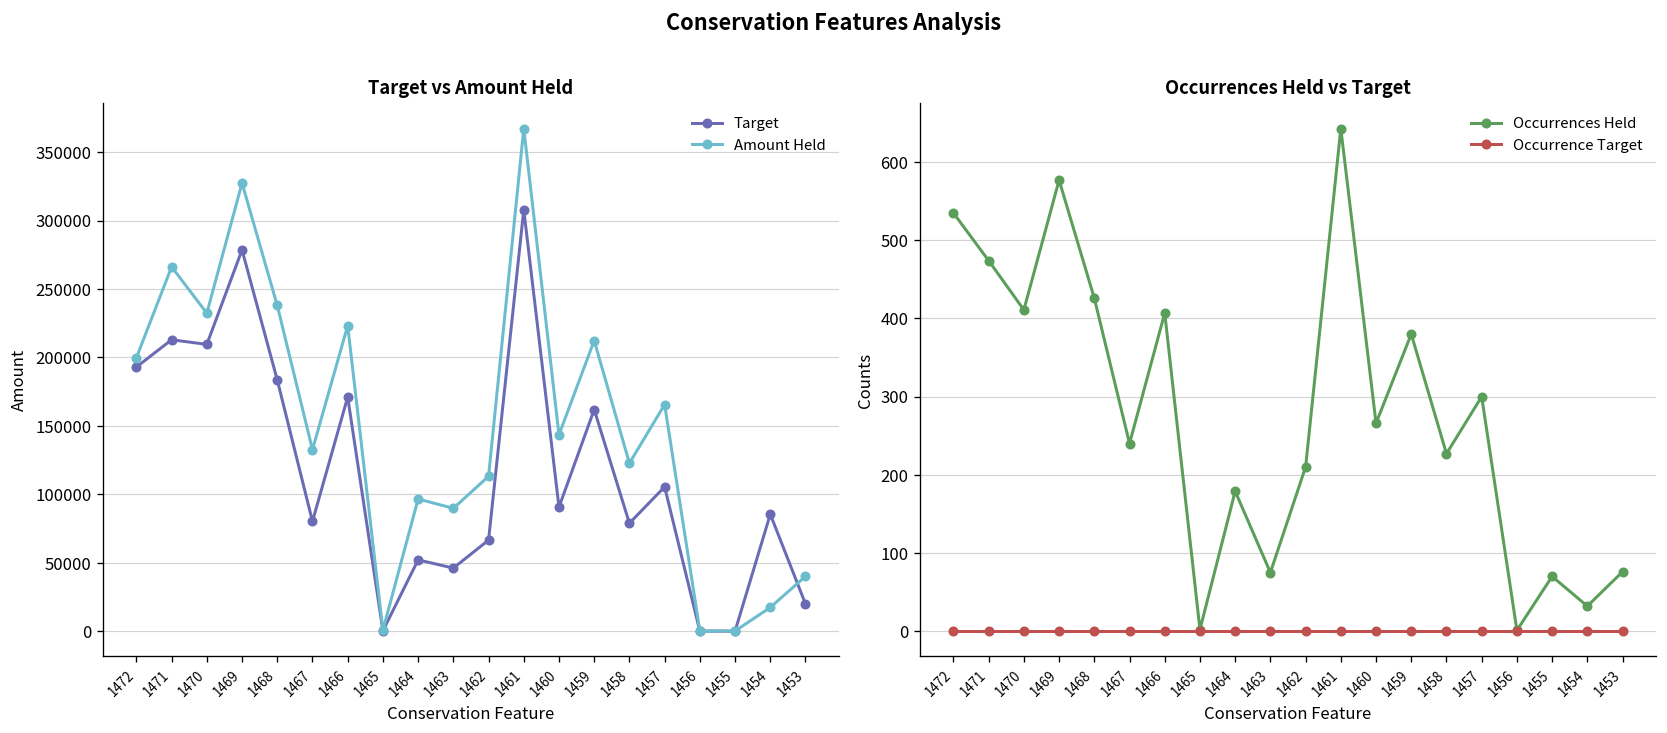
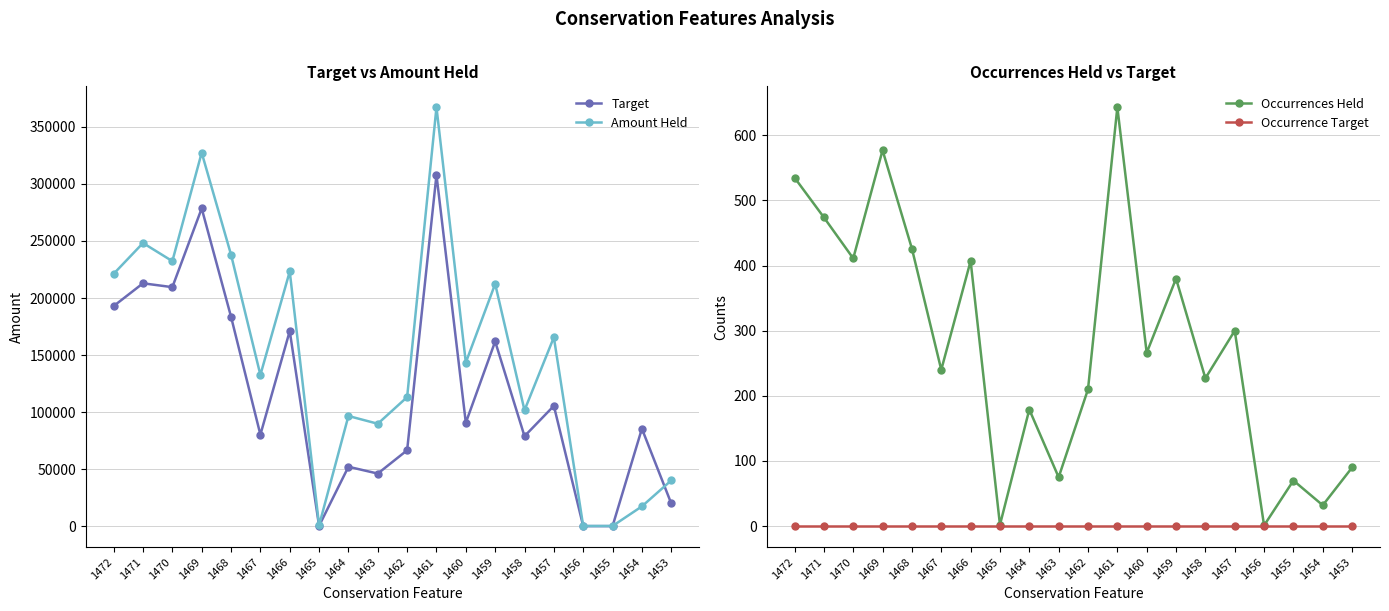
  {
    "Target vs Amount Held": {
      "Target": {
        "1472": 193000,
        "1471": 213000,
        "1470": 210000,
        "1469": 279000,
        "1468": 184000,
        "1467": 80000,
        "1466": 171000,
        "1464": 52000,
        "1463": 46000,
        "1462": 67000,
        "1461": 308000,
        "1460": 91000,
        "1459": 162000,
        "1458": 79000,
        "1457": 106000,
        "1454": 86000,
        "1453": 20000
      },
      "Amount Held": {
-       "1472": 200000,
-       "1471": 266000,
+       "1472": 221000,
+       "1471": 248000,
        "1470": 232000,
        "1469": 327000,
        "1468": 238000,
        "1467": 133000,
        "1466": 223000,
        "1464": 97000,
        "1463": 90000,
        "1462": 113000,
        "1461": 367000,
        "1460": 144000,
        "1459": 212000,
-       "1458": 123000,
+       "1458": 102000,
        "1457": 166000,
        "1454": 18000,
        "1453": 40000
      }
    },
    "Occurrences Held vs Target": {
      "Occurrences Held": {
        "1472": 540,
        "1471": 470,
        "1470": 410,
        "1469": 580,
        "1468": 430,
        "1467": 240,
        "1466": 410,
        "1464": 180,
        "1463": 80,
        "1462": 210,
        "1461": 640,
        "1460": 270,
        "1459": 380,
        "1458": 230,
        "1457": 300,
        "1455": 70,
        "1454": 30,
-       "1453": 80
+       "1453": 90
      },
      "Occurrence Target": {
        "1472": 0,
        "1471": 0,
        "1470": 0,
        "1469": 0,
        "1468": 0,
        "1467": 0,
        "1466": 0,
        "1464": 0,
        "1463": 0,
        "1462": 0,
        "1461": 0,
        "1460": 0,
        "1459": 0,
        "1458": 0,
        "1457": 0,
        "1455": 0,
        "1454": 0,
        "1453": 0
      }
    }
  }
